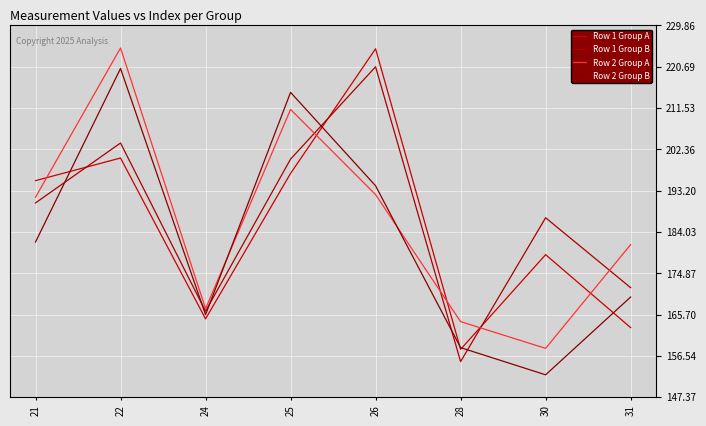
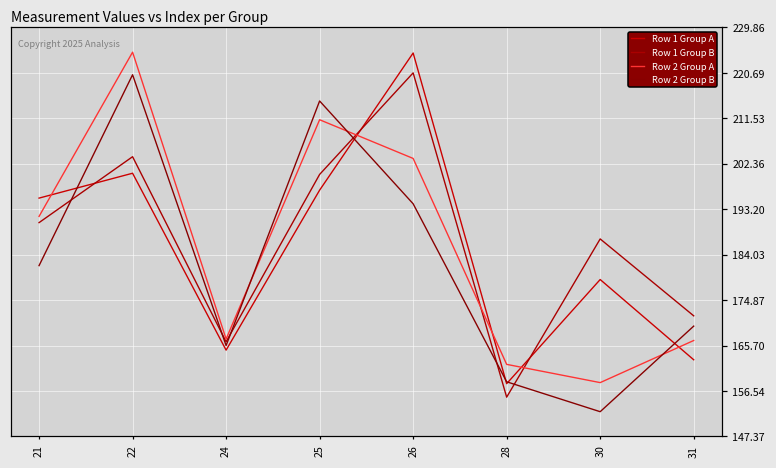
  {
    "Row 2 Group A": {
      "21": 192,
      "25": 211,
-     "26": 192,
-     "28": 164,
+     "26": 203,
+     "28": 162,
      "30": 158,
-     "31": 181
+     "31": 167
    }
  }
